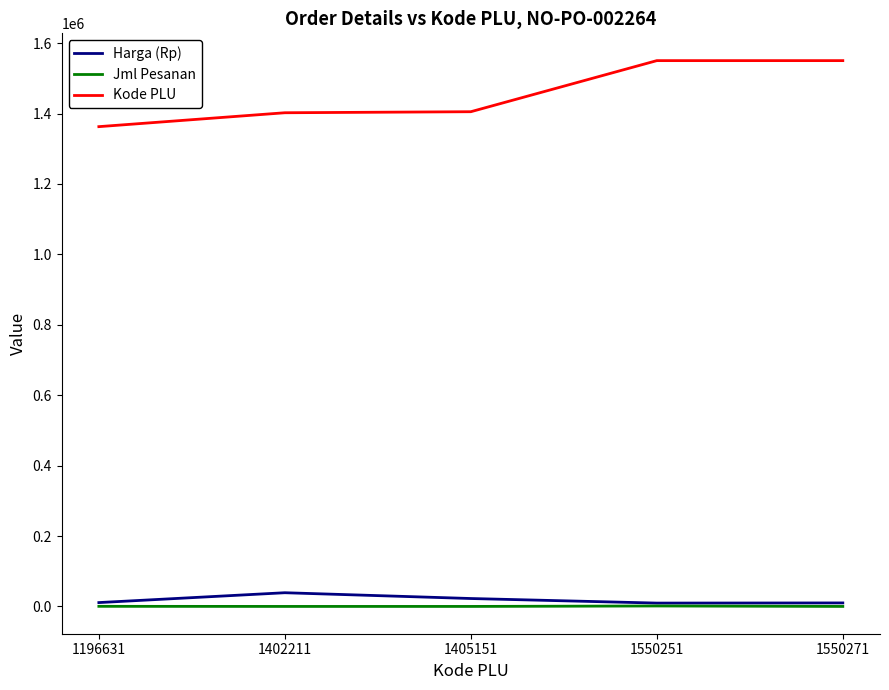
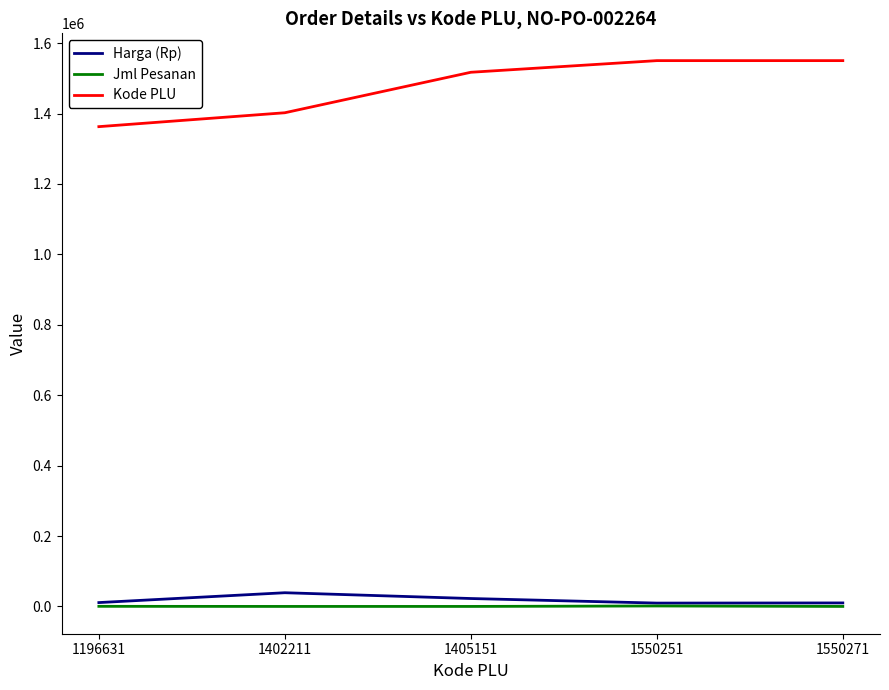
  {
    "Harga (Rp)": {
      "1196631": 10000,
      "1402211": 40000,
      "1405151": 20000,
      "1550251": 10000,
      "1550271": 10000
    },
    "Jml Pesanan": {
      "1196631": 0,
      "1402211": 0,
      "1405151": 0,
      "1550251": 0,
      "1550271": 0
    },
    "Kode PLU": {
      "1196631": 1360000,
      "1402211": 1400000,
-     "1405151": 1410000,
+     "1405151": 1520000,
      "1550251": 1550000,
      "1550271": 1550000
    }
  }
